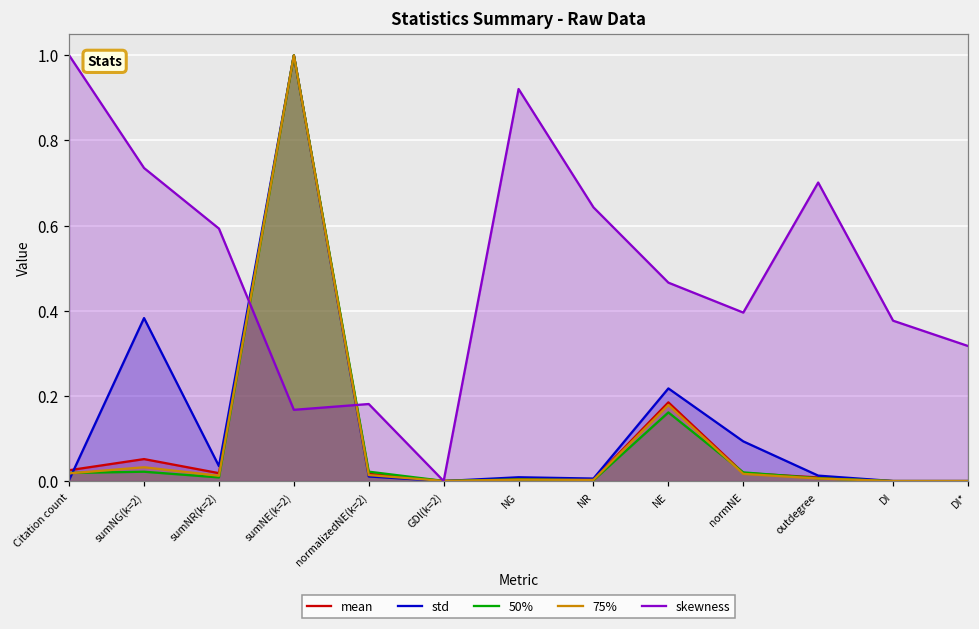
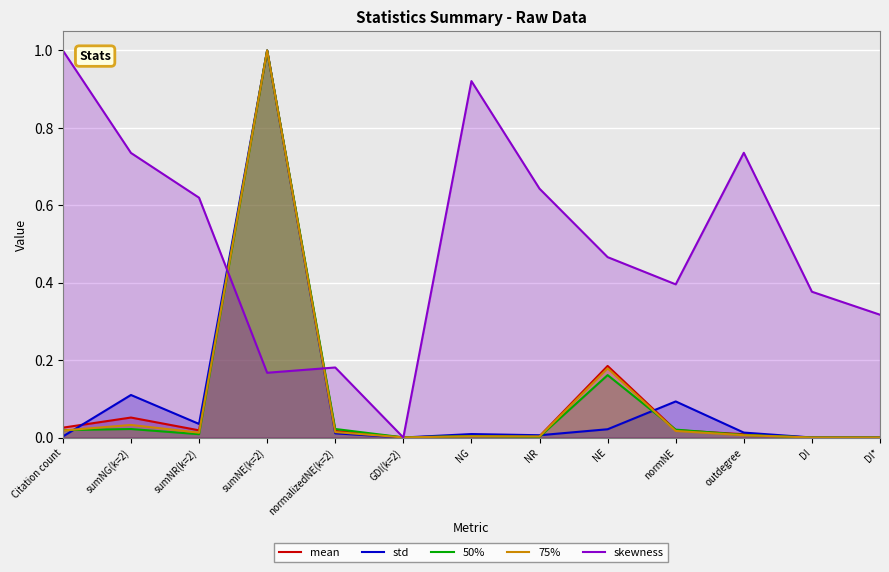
  {
    "mean": {
      "sumNG(k=2)": 0.05
    },
    "std": {
      "Citation count": 0.00,
-     "sumNG(k=2)": 0.38,
+     "sumNG(k=2)": 0.11,
      "sumNR(k=2)": 0.04,
-     "NE": 0.22,
+     "NE": 0.02,
      "normNE": 0.09
    },
    "50%": {
      "sumNG(k=2)": 0.02,
      "NE": 0.16
    },
    "75%": {
      "sumNG(k=2)": 0.03
    },
    "skewness": {
      "Citation count": 1.00,
      "sumNG(k=2)": 0.74,
-     "sumNR(k=2)": 0.59,
+     "sumNR(k=2)": 0.62,
      "sumNE(k=2)": 0.17,
      "normalizedNE(k=2)": 0.18,
      "NG": 0.92,
      "NR": 0.64,
      "NE": 0.47,
      "normNE": 0.40,
-     "outdegree": 0.70,
+     "outdegree": 0.74,
      "DI": 0.38,
      "DI*": 0.32
    }
  }
